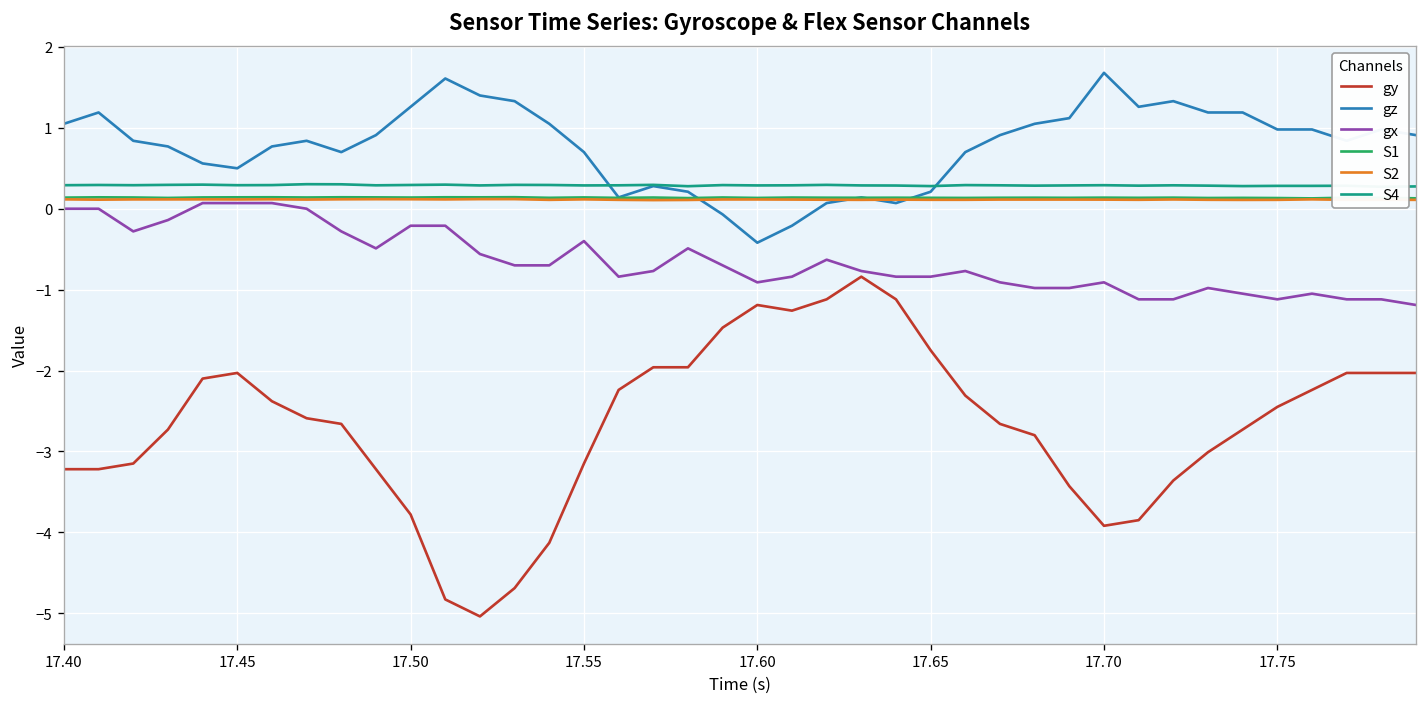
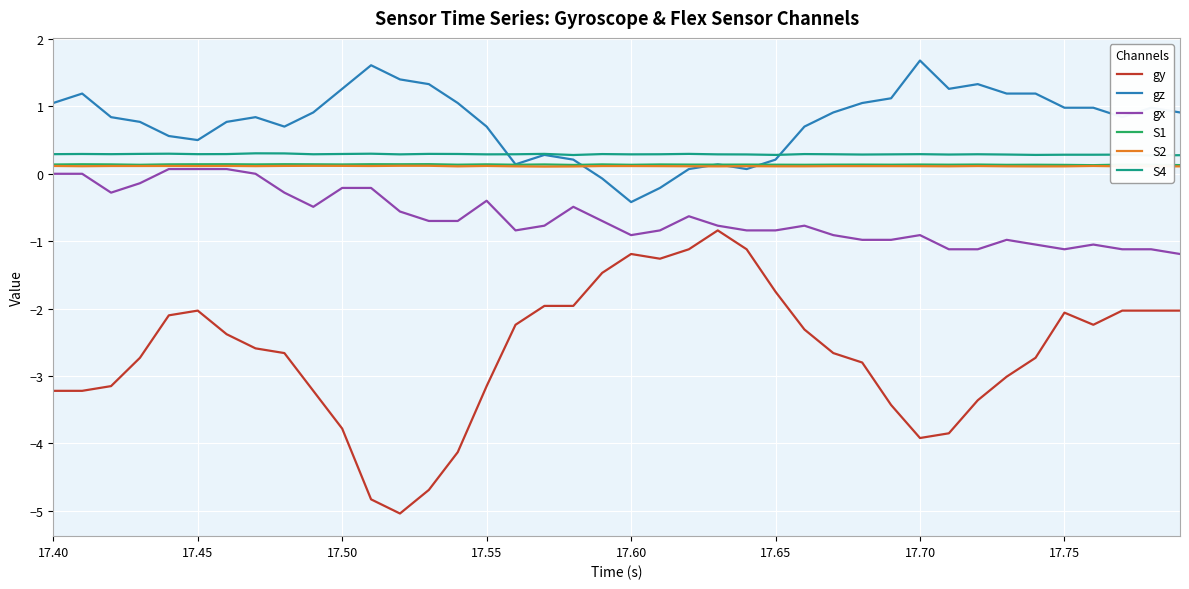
  {
    "gy": {
      "17.40": -3.2,
      "17.45": -2.0,
      "17.50": -3.8,
      "17.55": -3.2,
      "17.60": -1.2,
      "17.65": -1.8,
      "17.70": -3.9,
-     "17.75": -2.5
+     "17.75": -2.1
    },
    "gz": {
      "17.40": 1.1,
      "17.45": 0.5,
      "17.50": 1.3,
      "17.55": 0.7,
      "17.60": -0.4,
      "17.65": 0.2,
      "17.70": 1.7,
      "17.75": 1.0
    },
    "gx": {
      "17.40": 0.0,
      "17.45": 0.1,
      "17.50": -0.2,
      "17.55": -0.4,
      "17.60": -0.9,
      "17.65": -0.8,
      "17.70": -0.9,
      "17.75": -1.1
    }
  }
